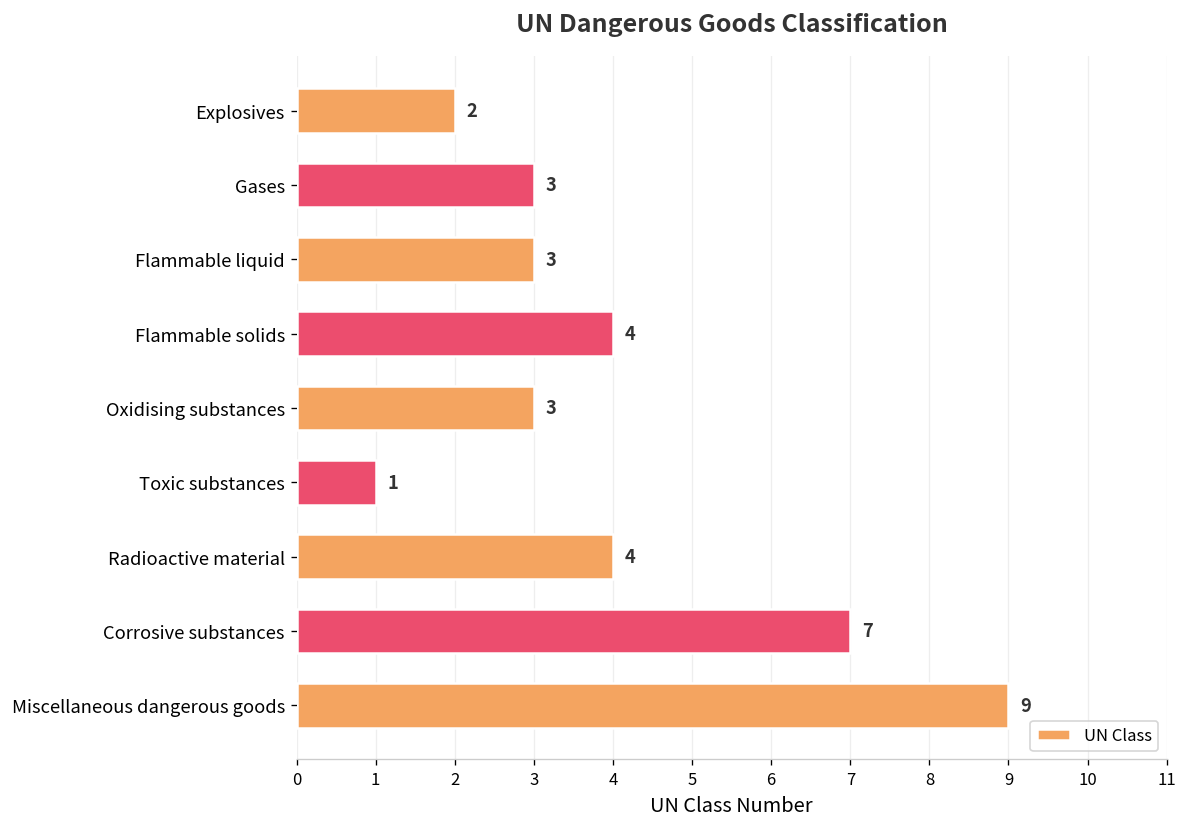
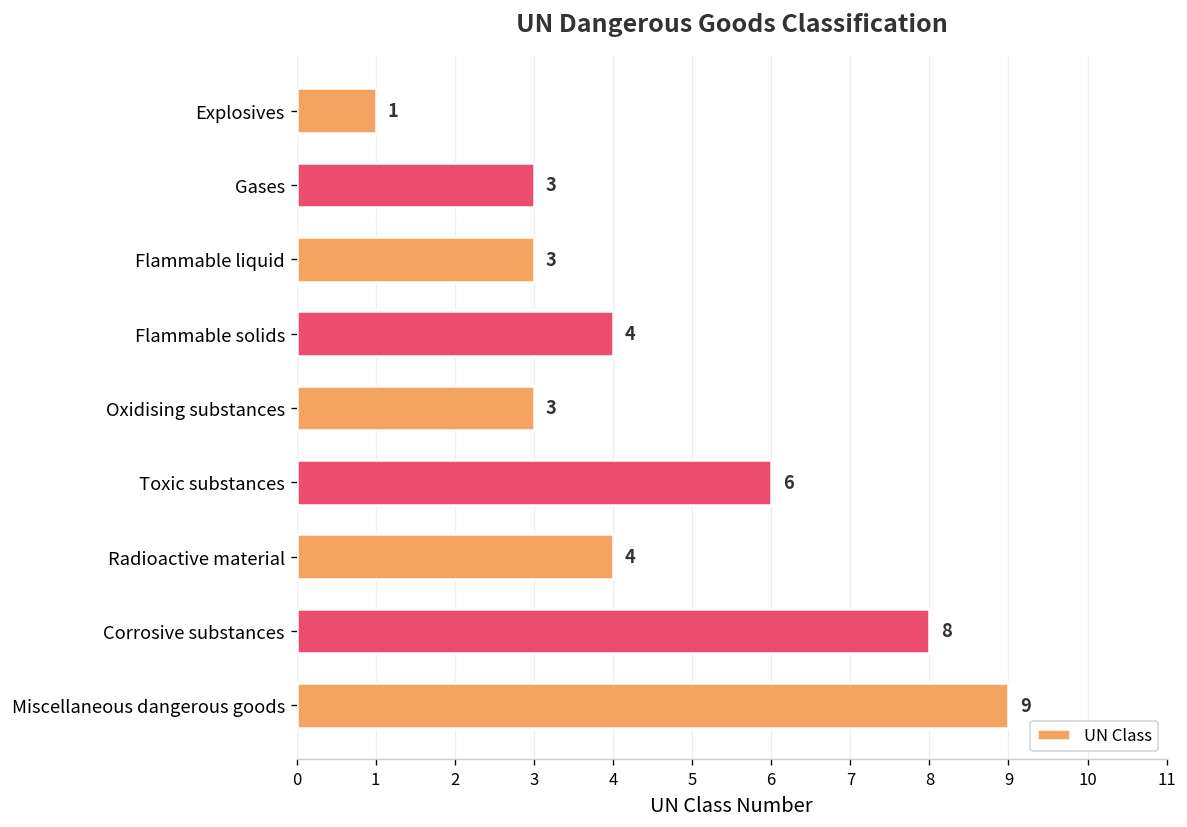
  {
-   "Explosives": 2,
+   "Explosives": 1,
    "Gases": 3,
    "Flammable liquid": 3,
    "Flammable solids": 4,
    "Oxidising substances": 3,
-   "Toxic substances": 1,
+   "Toxic substances": 6,
    "Radioactive material": 4,
-   "Corrosive substances": 7,
+   "Corrosive substances": 8,
    "Miscellaneous dangerous goods": 9
  }
